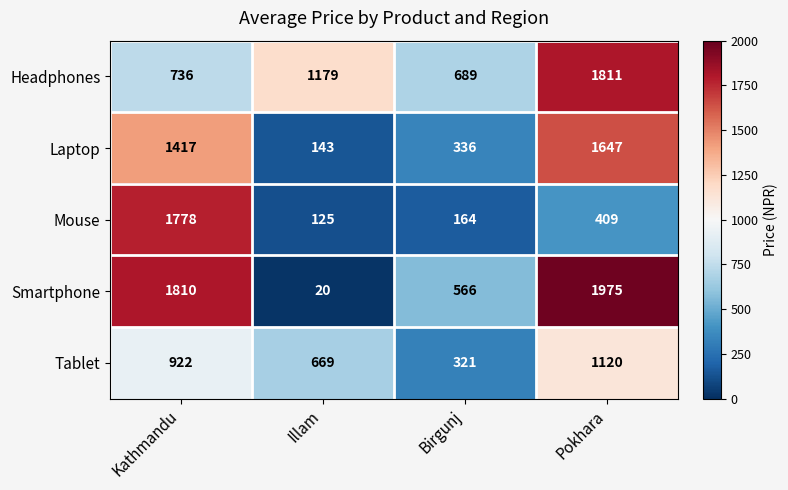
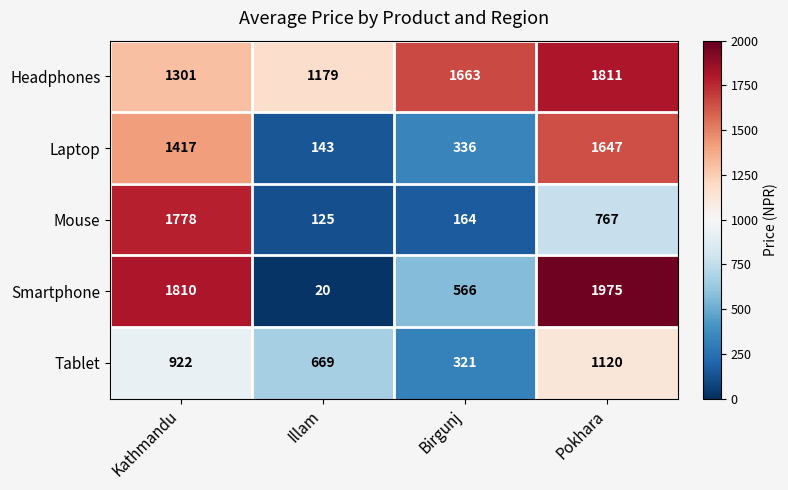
  {
    "Headphones": {
-     "Kathmandu": 736,
+     "Kathmandu": 1301,
      "Illam": 1179,
-     "Birgunj": 689,
+     "Birgunj": 1663,
      "Pokhara": 1811
    },
    "Laptop": {
      "Kathmandu": 1417,
      "Illam": 143,
      "Birgunj": 336,
      "Pokhara": 1647
    },
    "Mouse": {
      "Kathmandu": 1778,
      "Illam": 125,
      "Birgunj": 164,
-     "Pokhara": 409
+     "Pokhara": 767
    },
    "Smartphone": {
      "Kathmandu": 1810,
      "Illam": 20,
      "Birgunj": 566,
      "Pokhara": 1975
    },
    "Tablet": {
      "Kathmandu": 922,
      "Illam": 669,
      "Birgunj": 321,
      "Pokhara": 1120
    }
  }
